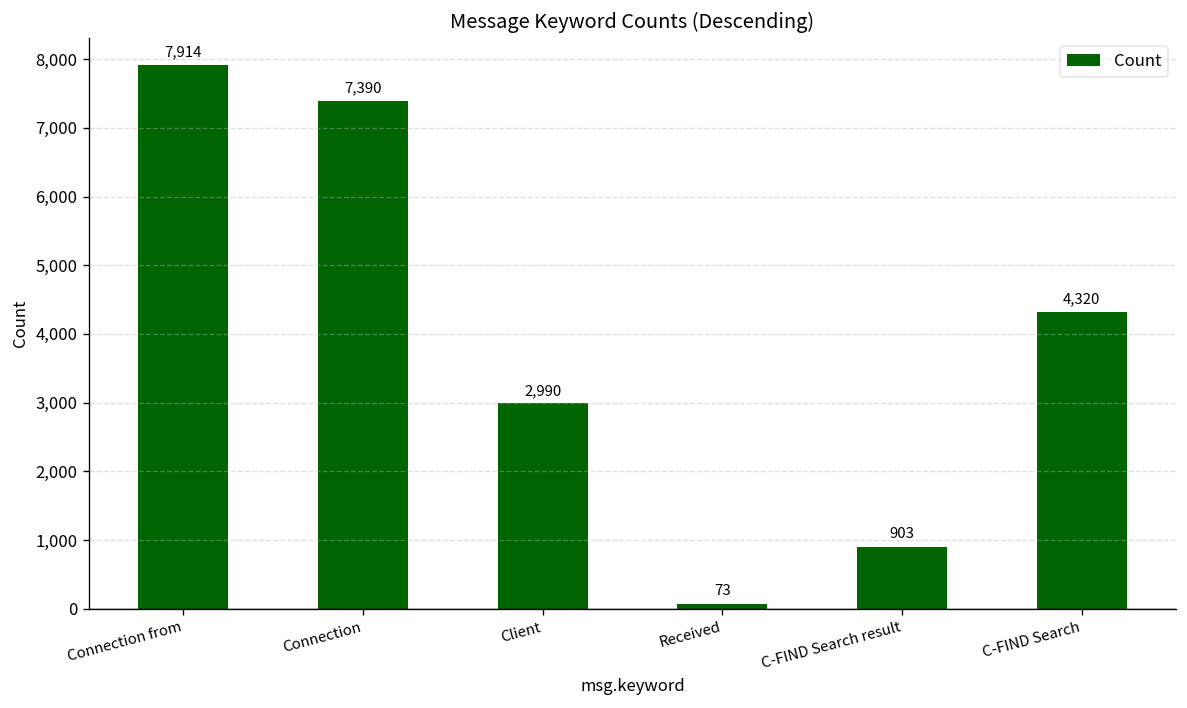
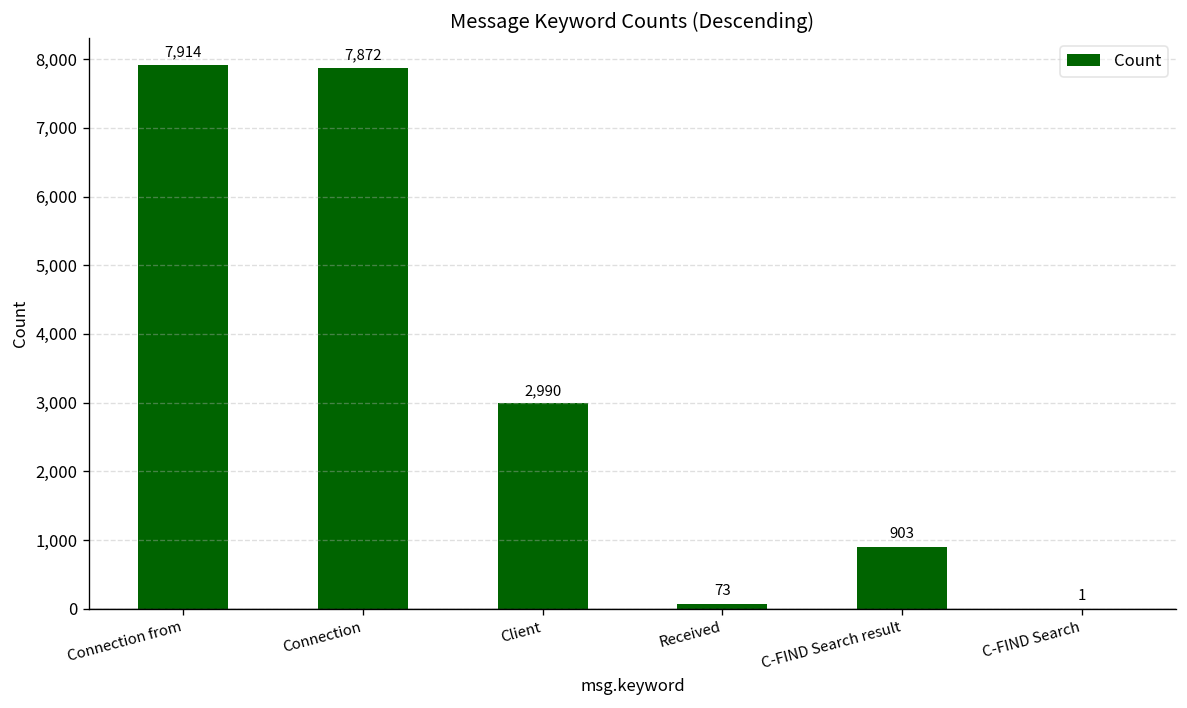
  {
    "Connection from": "7,914",
-   "Connection": "7,390",
+   "Connection": "7,872",
    "Client": "2,990",
    "Received": "73",
    "C-FIND Search result": "903",
-   "C-FIND Search": "4,320"
+   "C-FIND Search": "1"
  }
